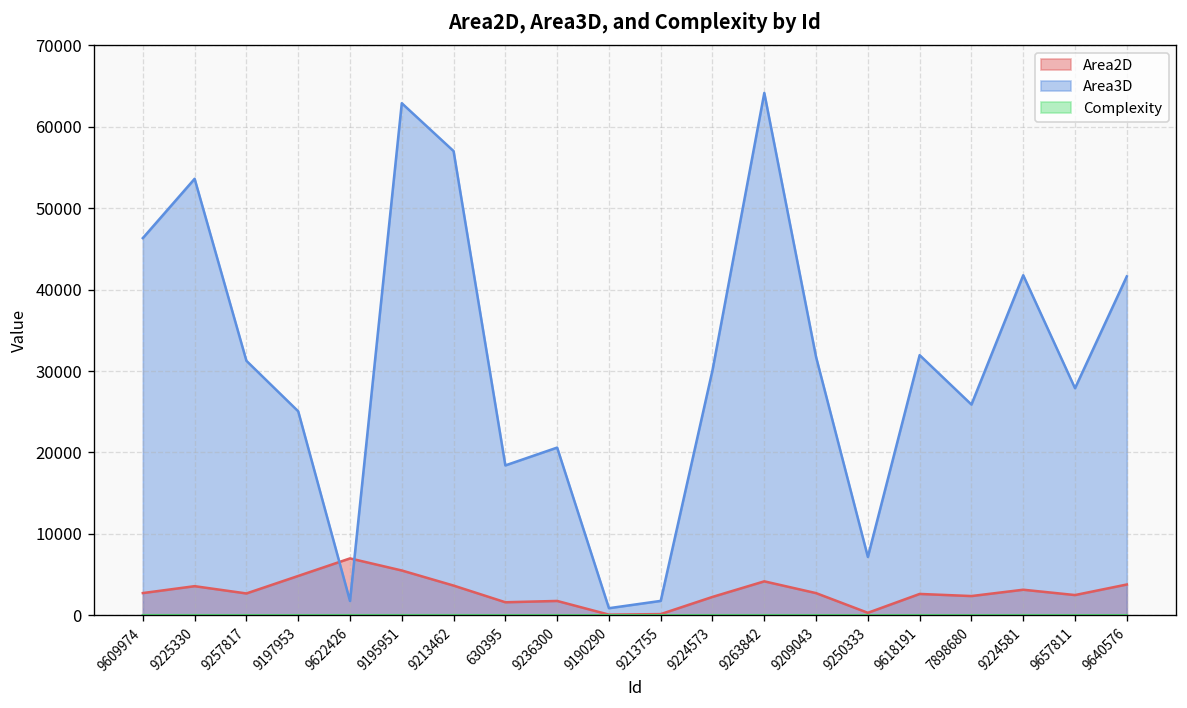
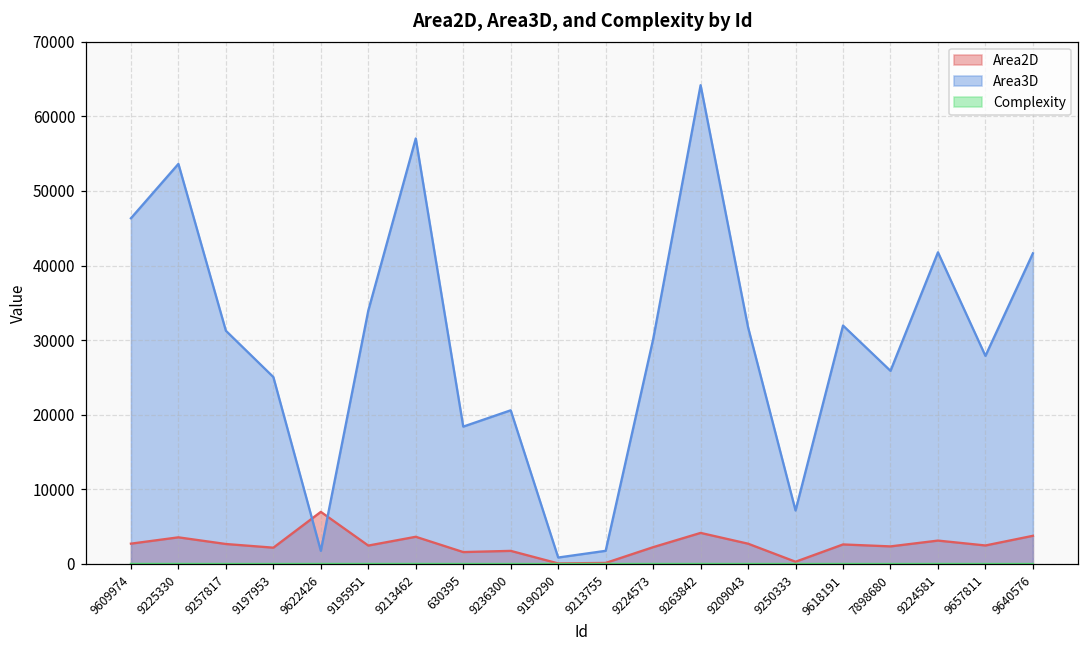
  {
    "Area2D": {
      "9609974": 3000,
      "9225330": 4000,
      "9257817": 3000,
-     "9197953": 5000,
+     "9197953": 2000,
      "9622426": 7000,
-     "9195951": 6000,
+     "9195951": 2000,
      "9213462": 4000,
      "630395": 2000,
      "9236300": 2000,
      "9224573": 2000,
      "9263842": 4000,
      "9209043": 3000,
      "9618191": 3000,
      "7898680": 2000,
      "9224581": 3000,
      "9657811": 2000,
      "9640576": 4000
    },
    "Area3D": {
      "9609974": 46000,
      "9225330": 54000,
      "9257817": 31000,
      "9197953": 25000,
      "9622426": 2000,
-     "9195951": 63000,
+     "9195951": 34000,
      "9213462": 57000,
      "630395": 18000,
      "9236300": 21000,
      "9190290": 1000,
      "9213755": 2000,
      "9224573": 30000,
      "9263842": 64000,
      "9209043": 32000,
      "9250333": 7000,
      "9618191": 32000,
      "7898680": 26000,
      "9224581": 42000,
      "9657811": 28000,
      "9640576": 42000
    },
    "Complexity": {
      "9609974": 0,
      "9225330": 0,
      "9257817": 0,
      "9197953": 0,
      "9622426": 0,
      "9195951": 0,
      "9213462": 0,
      "630395": 0,
      "9236300": 0,
      "9224573": 0,
      "9263842": 0,
      "9209043": 0,
      "9618191": 0,
      "7898680": 0,
      "9224581": 0,
      "9657811": 0,
      "9640576": 0
    }
  }
